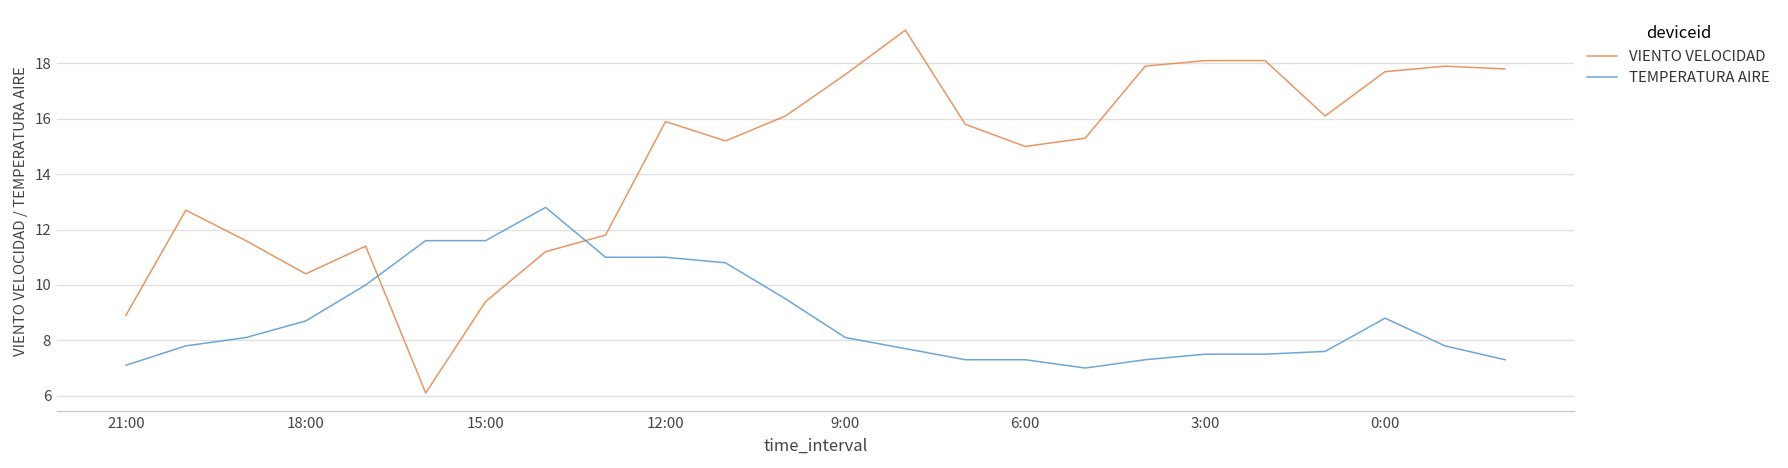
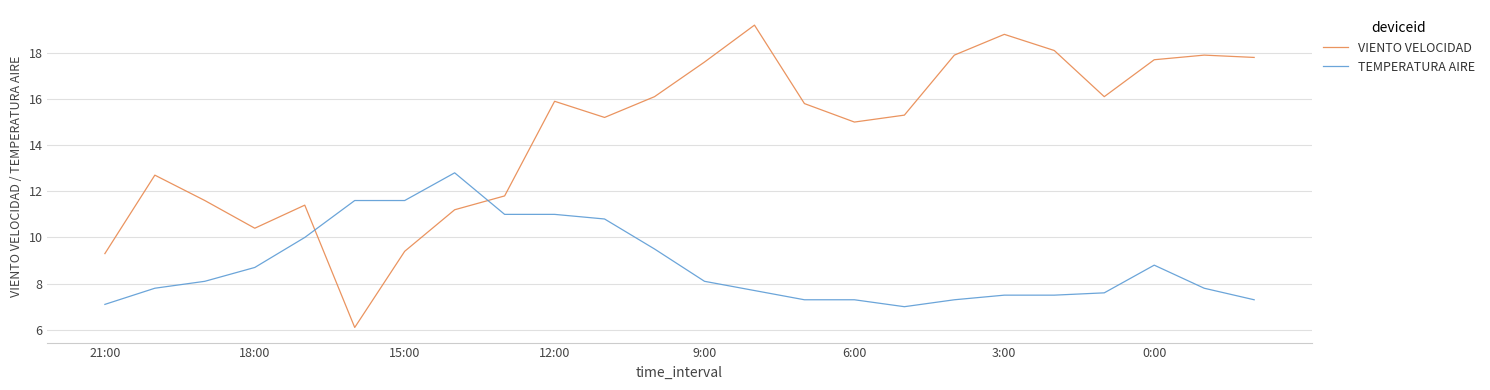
  {
    "VIENTO VELOCIDAD": {
-     "21:00": 8.9,
+     "21:00": 9.3,
      "18:00": 10.4,
      "15:00": 9.4,
      "12:00": 15.9,
      "9:00": 17.6,
      "6:00": 15.0,
-     "3:00": 18.1,
+     "3:00": 18.8,
      "0:00": 17.7
    },
    "TEMPERATURA AIRE": {
      "21:00": 7.1,
      "18:00": 8.7,
      "15:00": 11.6,
      "12:00": 11.0,
      "9:00": 8.1,
      "6:00": 7.3,
      "3:00": 7.5,
      "0:00": 8.8
    }
  }
